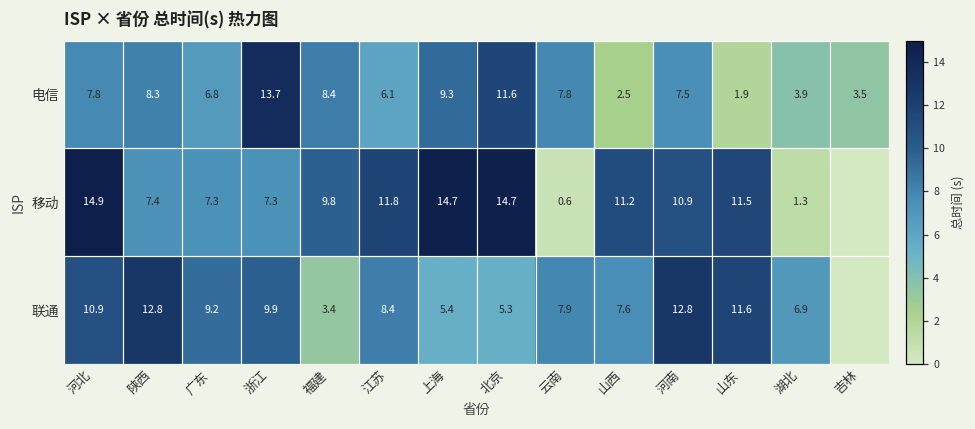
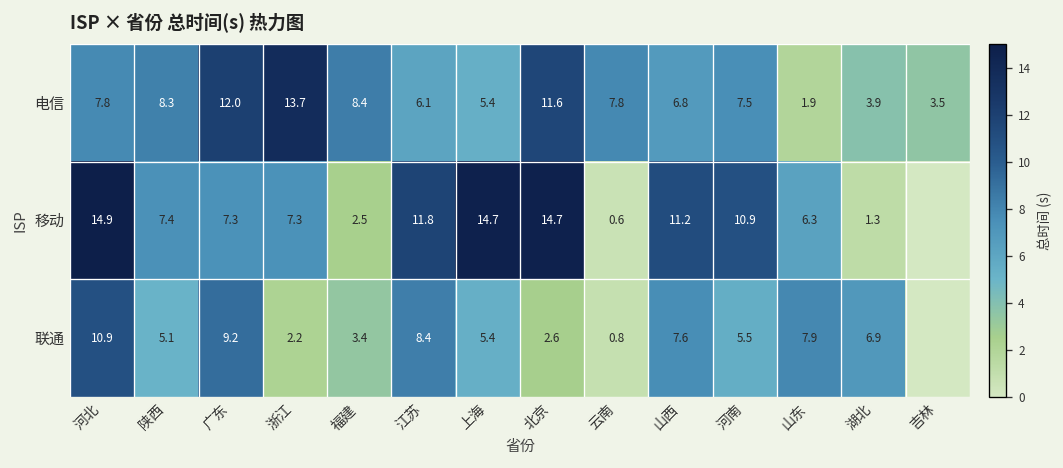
  {
    "电信": {
      "河北": 7.8,
      "陕西": 8.3,
-     "广东": 6.8,
+     "广东": 12.0,
      "浙江": 13.7,
      "福建": 8.4,
      "江苏": 6.1,
-     "上海": 9.3,
+     "上海": 5.4,
      "北京": 11.6,
      "云南": 7.8,
-     "山西": 2.5,
+     "山西": 6.8,
      "河南": 7.5,
      "山东": 1.9,
      "湖北": 3.9,
      "吉林": 3.5
    },
    "移动": {
      "河北": 14.9,
      "陕西": 7.4,
      "广东": 7.3,
      "浙江": 7.3,
-     "福建": 9.8,
+     "福建": 2.5,
      "江苏": 11.8,
      "上海": 14.7,
      "北京": 14.7,
      "云南": 0.6,
      "山西": 11.2,
      "河南": 10.9,
-     "山东": 11.5,
+     "山东": 6.3,
      "湖北": 1.3
    },
    "联通": {
      "河北": 10.9,
-     "陕西": 12.8,
+     "陕西": 5.1,
      "广东": 9.2,
-     "浙江": 9.9,
+     "浙江": 2.2,
      "福建": 3.4,
      "江苏": 8.4,
      "上海": 5.4,
-     "北京": 5.3,
-     "云南": 7.9,
+     "北京": 2.6,
+     "云南": 0.8,
      "山西": 7.6,
-     "河南": 12.8,
-     "山东": 11.6,
+     "河南": 5.5,
+     "山东": 7.9,
      "湖北": 6.9
    }
  }
